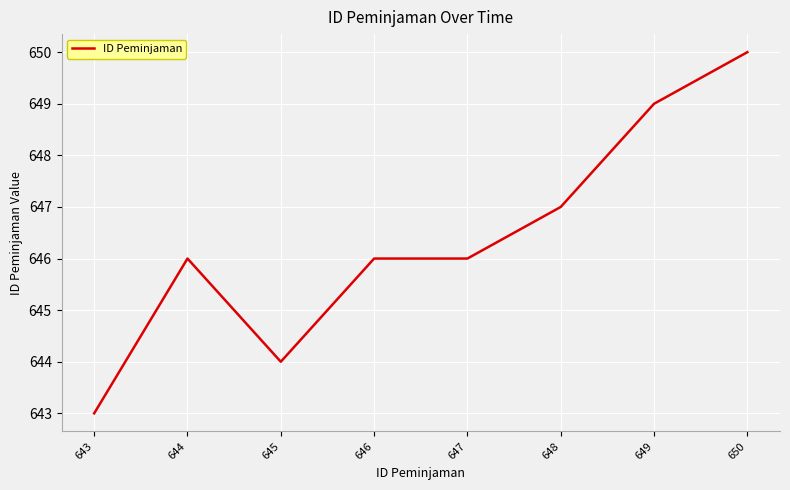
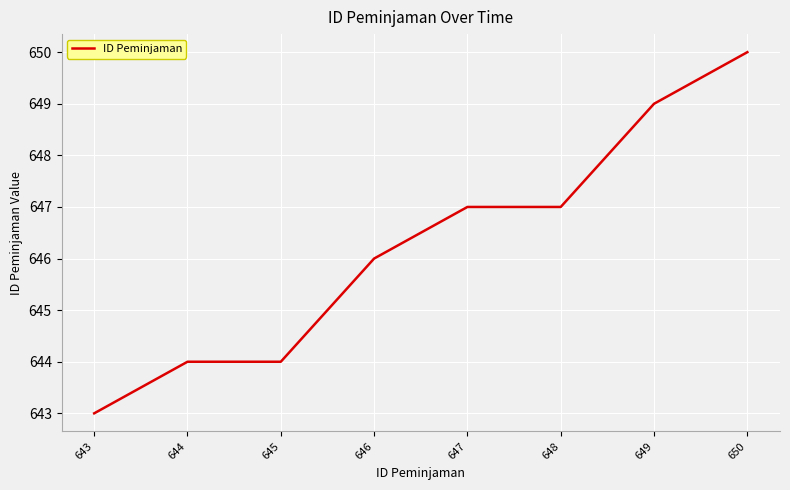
  {
    "643": 643,
-   "644": 646,
+   "644": 644,
    "645": 644,
    "646": 646,
-   "647": 646,
+   "647": 647,
    "648": 647,
    "649": 649,
    "650": 650
  }
